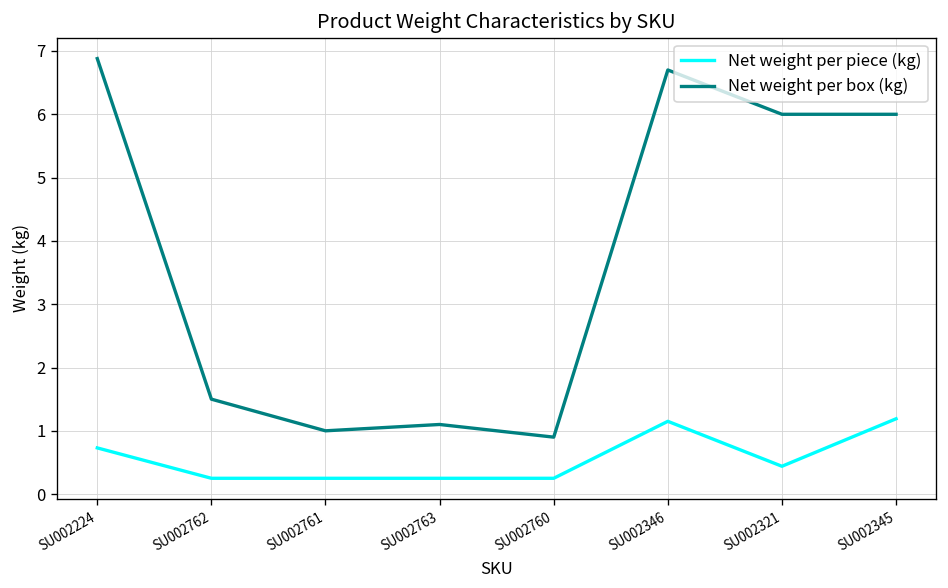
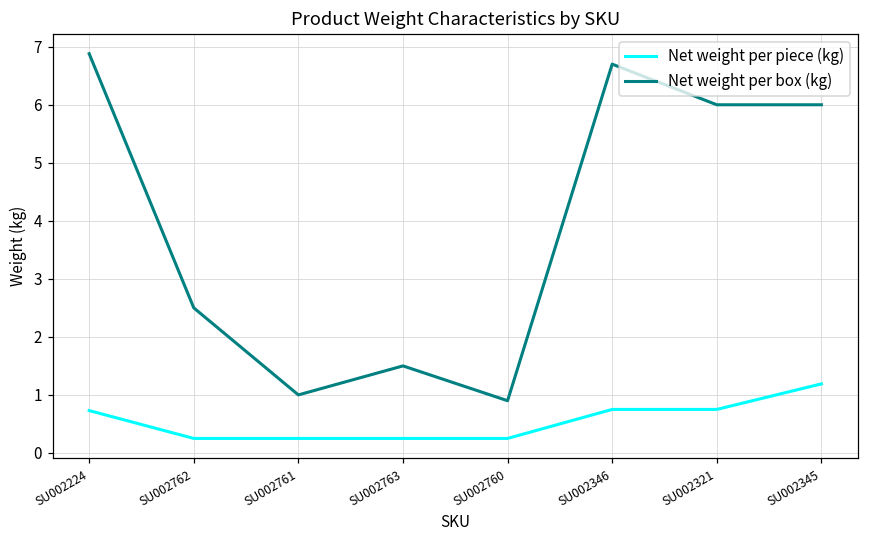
  {
    "Net weight per piece (kg)": {
      "SU002224": 0.7,
      "SU002762": 0.3,
      "SU002761": 0.3,
      "SU002763": 0.3,
      "SU002760": 0.3,
-     "SU002346": 1.2,
-     "SU002321": 0.4,
+     "SU002346": 0.8,
+     "SU002321": 0.8,
      "SU002345": 1.2
    },
    "Net weight per box (kg)": {
      "SU002224": 6.9,
-     "SU002762": 1.5,
+     "SU002762": 2.5,
      "SU002761": 1.0,
-     "SU002763": 1.1,
+     "SU002763": 1.5,
      "SU002760": 0.9,
      "SU002346": 6.7,
      "SU002321": 6.0,
      "SU002345": 6.0
    }
  }
